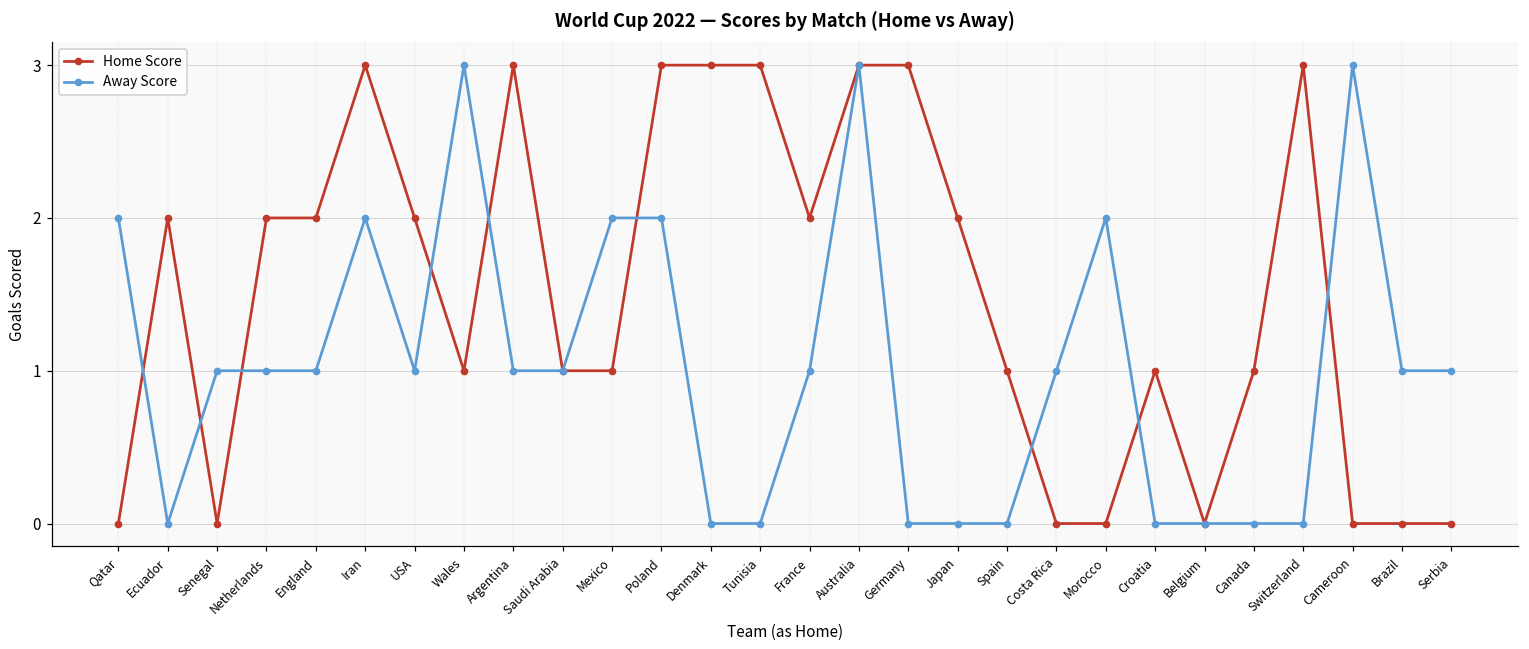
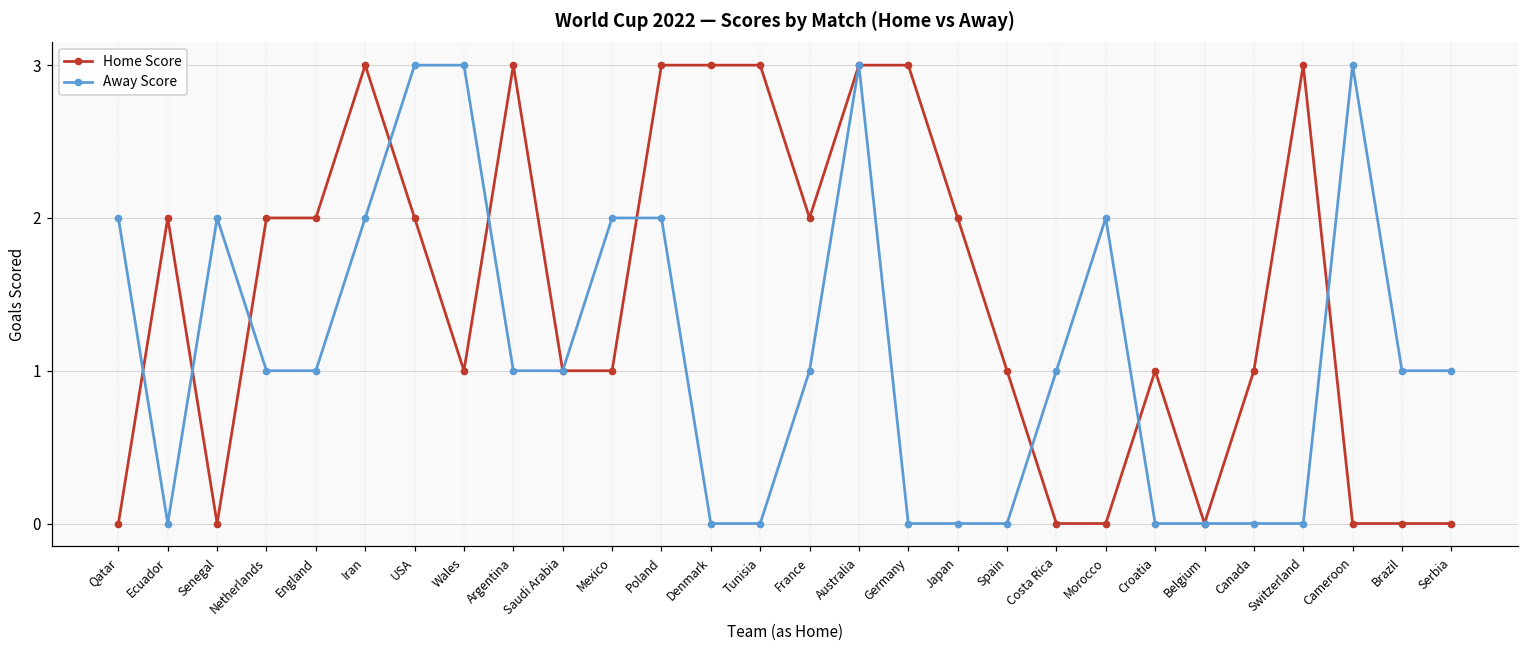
  {
    "Home Score": {
      "Qatar": 0,
      "Ecuador": 2,
      "Senegal": 0,
      "Netherlands": 2,
      "England": 2,
      "Iran": 3,
      "USA": 2,
      "Wales": 1,
      "Argentina": 3,
      "Mexico": 1,
      "Poland": 3,
      "Denmark": 3,
      "Tunisia": 3,
      "France": 2,
      "Germany": 3,
      "Japan": 2,
      "Spain": 1,
      "Costa Rica": 0,
      "Morocco": 0,
      "Croatia": 1,
      "Canada": 1,
      "Switzerland": 3,
      "Cameroon": 0,
      "Brazil": 0,
      "Serbia": 0
    },
    "Away Score": {
      "Qatar": 2,
      "Ecuador": 0,
-     "Senegal": 1,
+     "Senegal": 2,
      "Netherlands": 1,
      "England": 1,
      "Iran": 2,
-     "USA": 1,
+     "USA": 3,
      "Wales": 3,
      "Argentina": 1,
      "Mexico": 2,
      "Poland": 2,
      "Denmark": 0,
      "Tunisia": 0,
      "France": 1,
      "Germany": 0,
      "Japan": 0,
      "Spain": 0,
      "Costa Rica": 1,
      "Morocco": 2,
      "Croatia": 0,
      "Canada": 0,
      "Switzerland": 0,
      "Cameroon": 3,
      "Brazil": 1,
      "Serbia": 1
    }
  }
